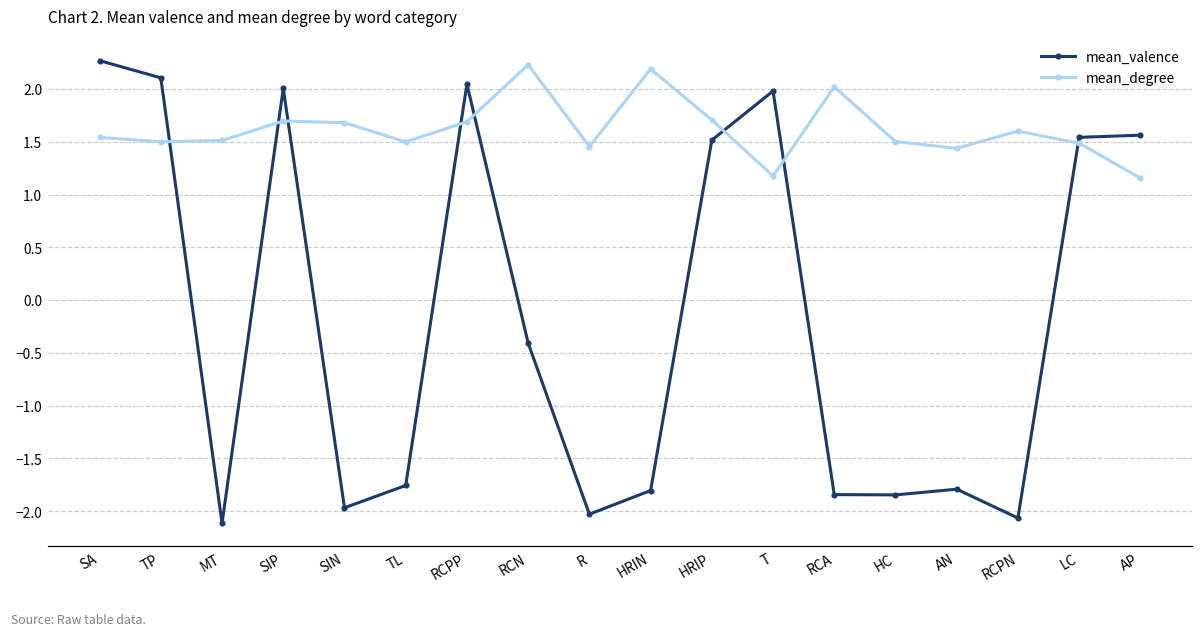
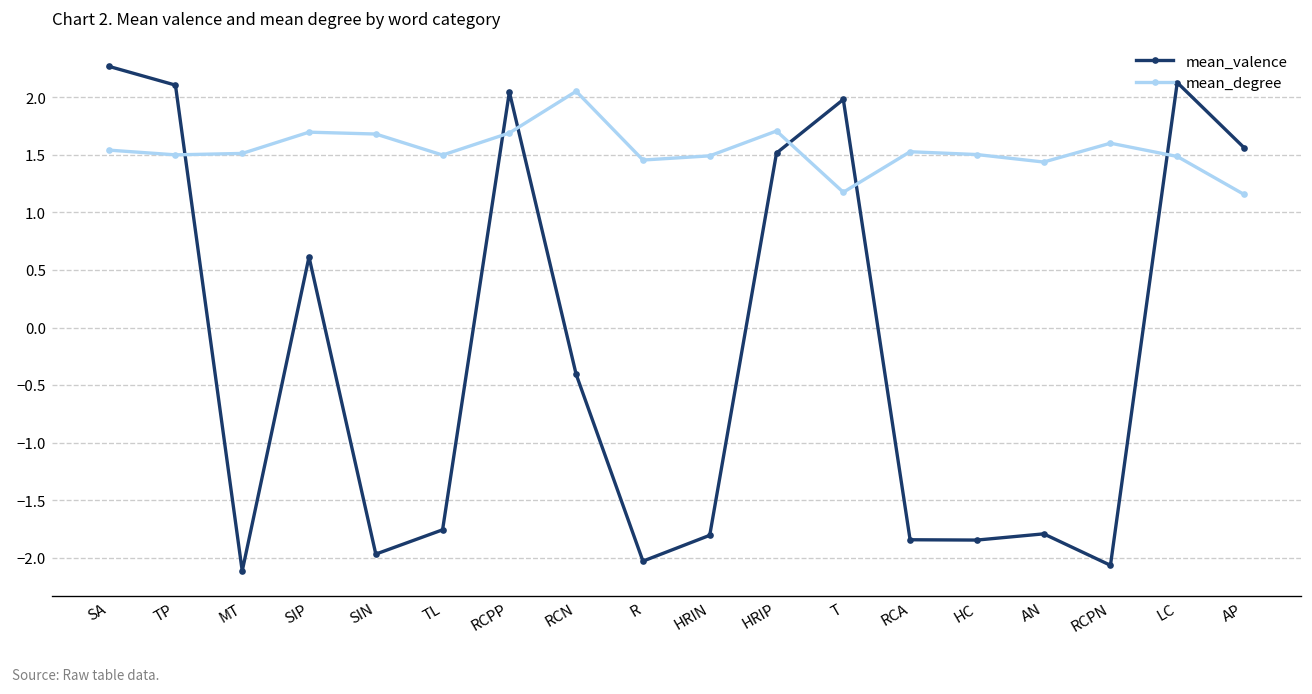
  {
    "mean_valence": {
      "SA": 2.3,
      "TP": 2.1,
      "MT": -2.1,
-     "SIP": 2.0,
+     "SIP": 0.6,
      "SIN": -2.0,
      "TL": -1.8,
      "RCPP": 2.0,
      "RCN": -0.4,
      "R": -2.0,
      "HRIN": -1.8,
      "HRIP": 1.5,
      "T": 2.0,
      "RCA": -1.8,
      "HC": -1.8,
      "AN": -1.8,
      "RCPN": -2.1,
-     "LC": 1.5,
+     "LC": 2.1,
      "AP": 1.6
    },
    "mean_degree": {
      "SA": 1.5,
      "TP": 1.5,
      "MT": 1.5,
      "SIP": 1.7,
      "SIN": 1.7,
      "TL": 1.5,
      "RCPP": 1.7,
-     "RCN": 2.2,
+     "RCN": 2.1,
      "R": 1.5,
-     "HRIN": 2.2,
+     "HRIN": 1.5,
      "HRIP": 1.7,
      "T": 1.2,
-     "RCA": 2.0,
+     "RCA": 1.5,
      "HC": 1.5,
      "AN": 1.4,
      "RCPN": 1.6,
      "LC": 1.5,
      "AP": 1.2
    }
  }
